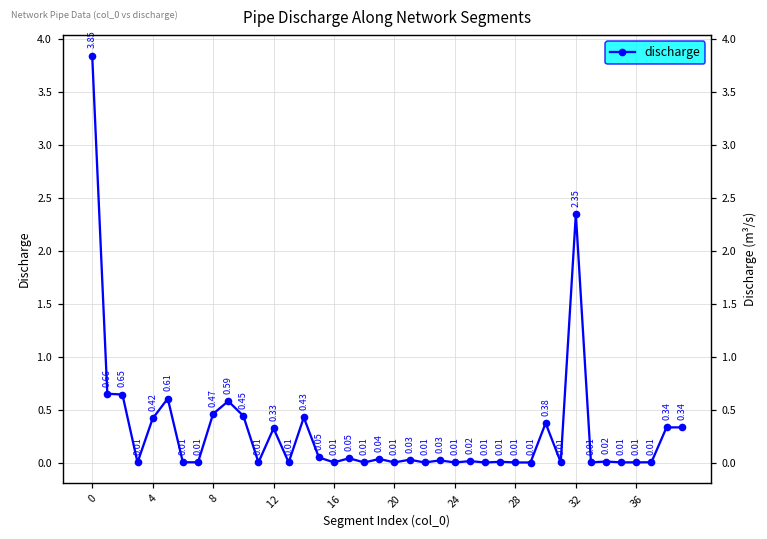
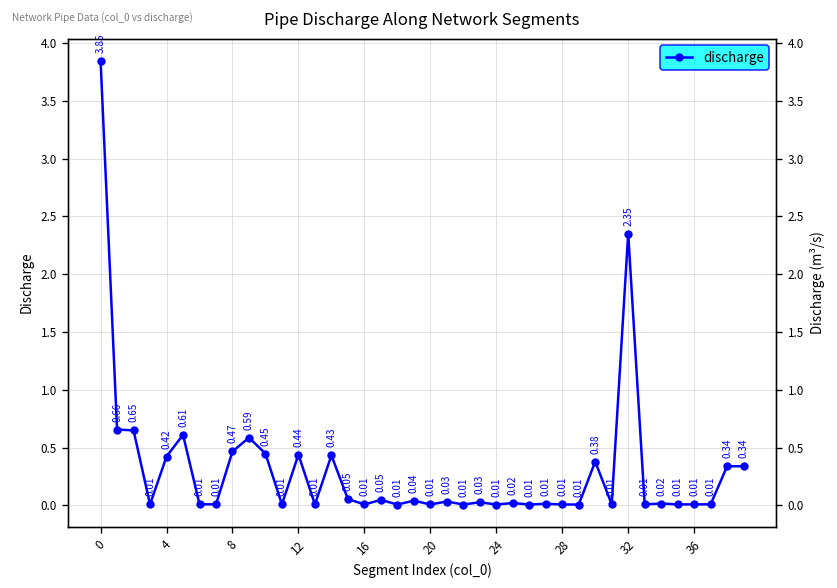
  {
    "0": 3.85,
    "4": 0.42,
    "8": 0.47,
-   "12": 0.33,
+   "12": 0.44,
    "16": 0.01,
    "20": 0.01,
    "24": 0.01,
    "28": 0.01,
    "32": 2.35,
    "36": 0.01
  }
